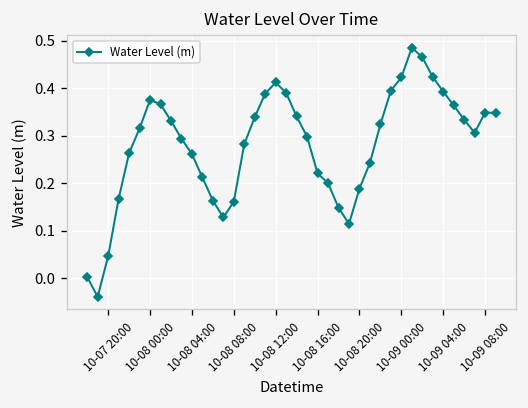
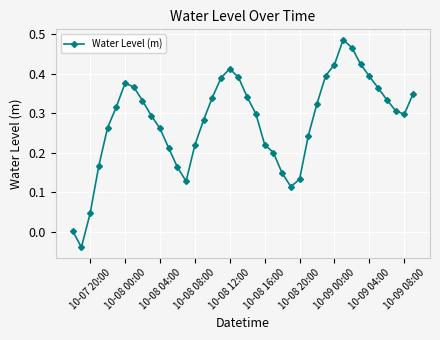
  {
    "10-07 20:00": 0.05,
    "10-08 00:00": 0.38,
    "10-08 04:00": 0.26,
-   "10-08 08:00": 0.16,
+   "10-08 08:00": 0.22,
    "10-08 12:00": 0.41,
    "10-08 16:00": 0.22,
-   "10-08 20:00": 0.19,
+   "10-08 20:00": 0.13,
    "10-09 00:00": 0.42,
    "10-09 04:00": 0.39,
-   "10-09 08:00": 0.35
+   "10-09 08:00": 0.30
  }
